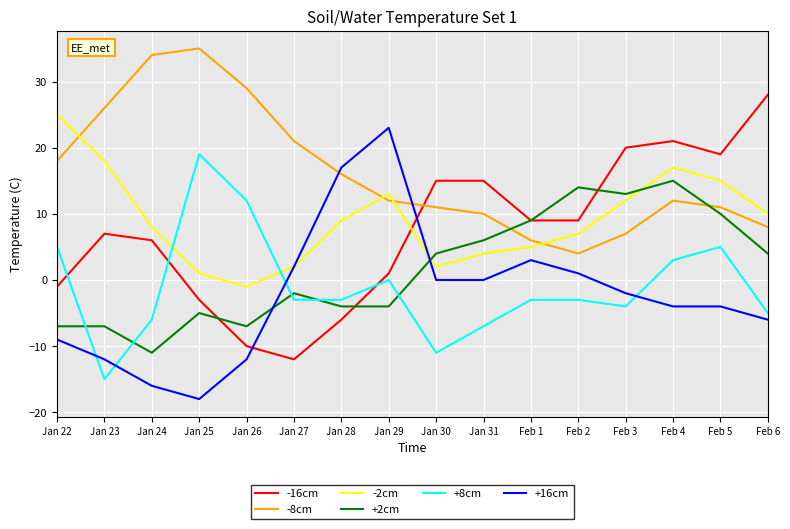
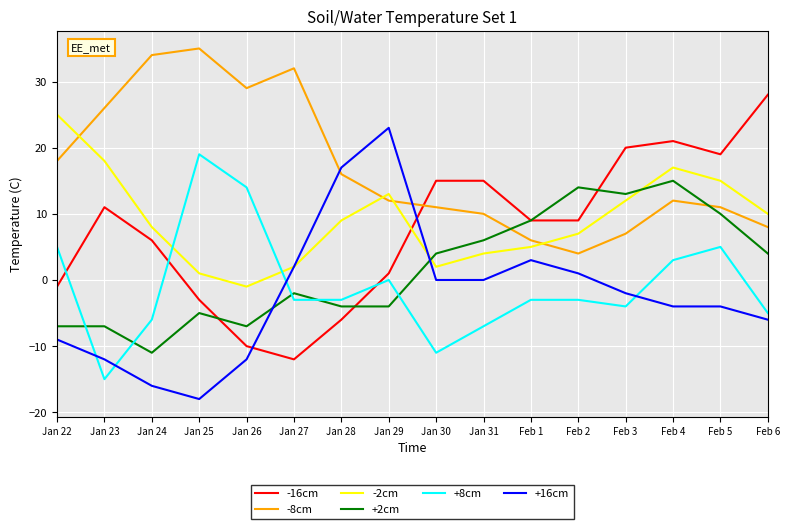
  {
    "-16cm": {
      "Jan 22": -1,
-     "Jan 23": 7,
+     "Jan 23": 11,
      "Jan 24": 6,
      "Jan 25": -3,
      "Jan 26": -10,
      "Jan 27": -12,
      "Jan 28": -6,
      "Jan 29": 1,
      "Jan 30": 15,
      "Jan 31": 15,
      "Feb 2": 9,
      "Feb 3": 20,
      "Feb 4": 21,
      "Feb 5": 19,
      "Feb 6": 28
    },
    "-8cm": {
      "Jan 22": 18,
      "Jan 23": 26,
      "Jan 24": 34,
      "Jan 25": 35,
      "Jan 26": 29,
-     "Jan 27": 21,
+     "Jan 27": 32,
      "Jan 28": 16,
      "Jan 29": 12,
      "Jan 30": 11,
      "Jan 31": 10,
      "Feb 1": 6,
      "Feb 2": 4,
      "Feb 3": 7,
      "Feb 4": 12,
      "Feb 5": 11,
      "Feb 6": 8
    },
    "-2cm": {
      "Jan 22": 25,
      "Jan 23": 18,
      "Jan 24": 8,
      "Jan 25": 1,
      "Jan 26": -1,
      "Jan 28": 9,
      "Jan 29": 13,
      "Jan 30": 2,
      "Jan 31": 4,
      "Feb 1": 5,
      "Feb 2": 7,
      "Feb 3": 12,
      "Feb 4": 17,
      "Feb 5": 15,
      "Feb 6": 10
    },
    "+2cm": {
      "Jan 22": -7,
      "Jan 23": -7,
      "Jan 24": -11,
      "Jan 25": -5,
      "Jan 26": -7,
      "Jan 27": -2,
      "Jan 28": -4,
      "Jan 29": -4,
      "Jan 30": 4,
      "Jan 31": 6,
      "Feb 2": 14,
      "Feb 3": 13,
      "Feb 4": 15,
      "Feb 5": 10,
      "Feb 6": 4
    },
    "+8cm": {
      "Jan 22": 5,
      "Jan 23": -15,
      "Jan 24": -6,
      "Jan 25": 19,
-     "Jan 26": 12,
+     "Jan 26": 14,
      "Jan 27": -3,
      "Jan 28": -3,
      "Jan 29": 0,
      "Jan 30": -11,
      "Jan 31": -7,
      "Feb 1": -3,
      "Feb 2": -3,
      "Feb 3": -4,
      "Feb 4": 3,
      "Feb 5": 5,
      "Feb 6": -5
    },
    "+16cm": {
      "Jan 22": -9,
      "Jan 23": -12,
      "Jan 24": -16,
      "Jan 25": -18,
      "Jan 26": -12,
      "Jan 28": 17,
      "Jan 29": 23,
      "Jan 30": 0,
      "Jan 31": 0,
      "Feb 1": 3,
      "Feb 2": 1,
      "Feb 3": -2,
      "Feb 4": -4,
      "Feb 5": -4,
      "Feb 6": -6
    }
  }
